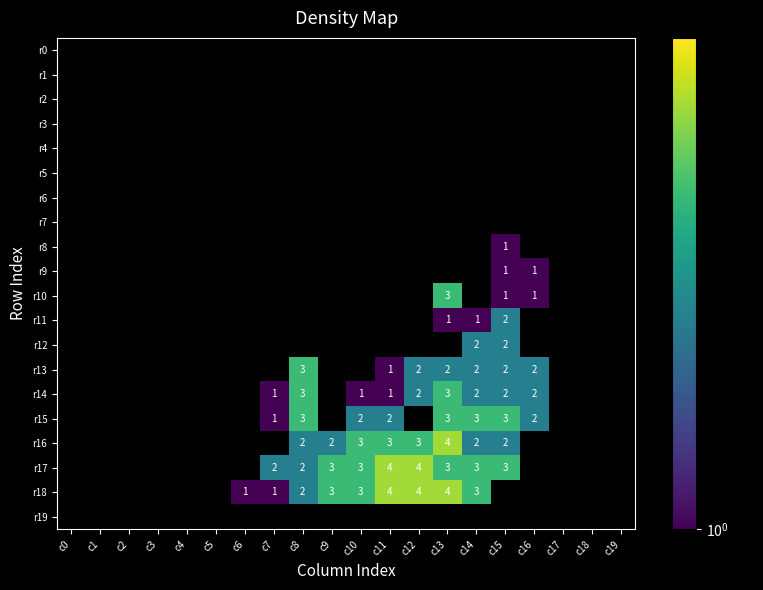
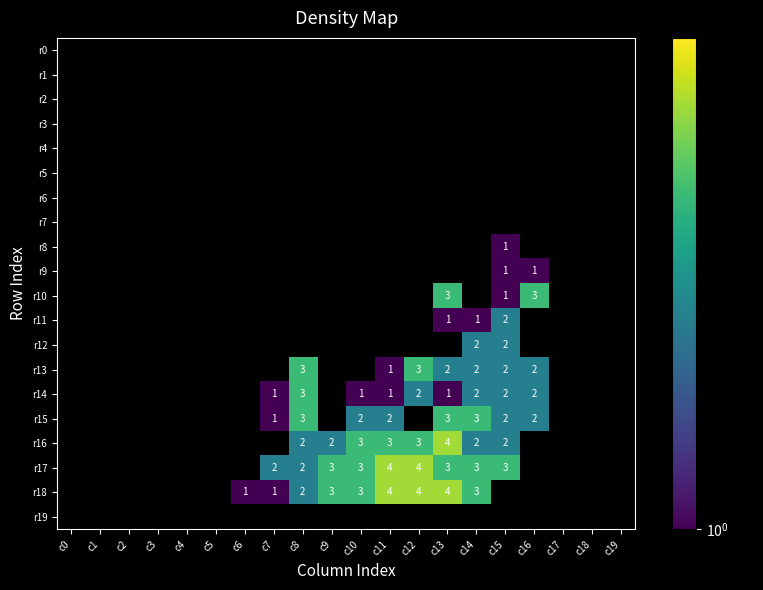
  {
    "r8": {
      "c15": 1
    },
    "r9": {
      "c15": 1,
      "c16": 1
    },
    "r10": {
      "c13": 3,
      "c15": 1,
-     "c16": 1
+     "c16": 3
    },
    "r11": {
      "c13": 1,
      "c14": 1,
      "c15": 2
    },
    "r12": {
      "c14": 2,
      "c15": 2
    },
    "r13": {
      "c8": 3,
      "c11": 1,
-     "c12": 2,
+     "c12": 3,
      "c13": 2,
      "c14": 2,
      "c15": 2,
      "c16": 2
    },
    "r14": {
      "c7": 1,
      "c8": 3,
      "c10": 1,
      "c11": 1,
      "c12": 2,
-     "c13": 3,
+     "c13": 1,
      "c14": 2,
      "c15": 2,
      "c16": 2
    },
    "r15": {
      "c7": 1,
      "c8": 3,
      "c10": 2,
      "c11": 2,
      "c13": 3,
      "c14": 3,
-     "c15": 3,
+     "c15": 2,
      "c16": 2
    },
    "r16": {
      "c8": 2,
      "c9": 2,
      "c10": 3,
      "c11": 3,
      "c12": 3,
      "c13": 4,
      "c14": 2,
      "c15": 2
    },
    "r17": {
      "c7": 2,
      "c8": 2,
      "c9": 3,
      "c10": 3,
      "c11": 4,
      "c12": 4,
      "c13": 3,
      "c14": 3,
      "c15": 3
    },
    "r18": {
      "c6": 1,
      "c7": 1,
      "c8": 2,
      "c9": 3,
      "c10": 3,
      "c11": 4,
      "c12": 4,
      "c13": 4,
      "c14": 3
    }
  }
